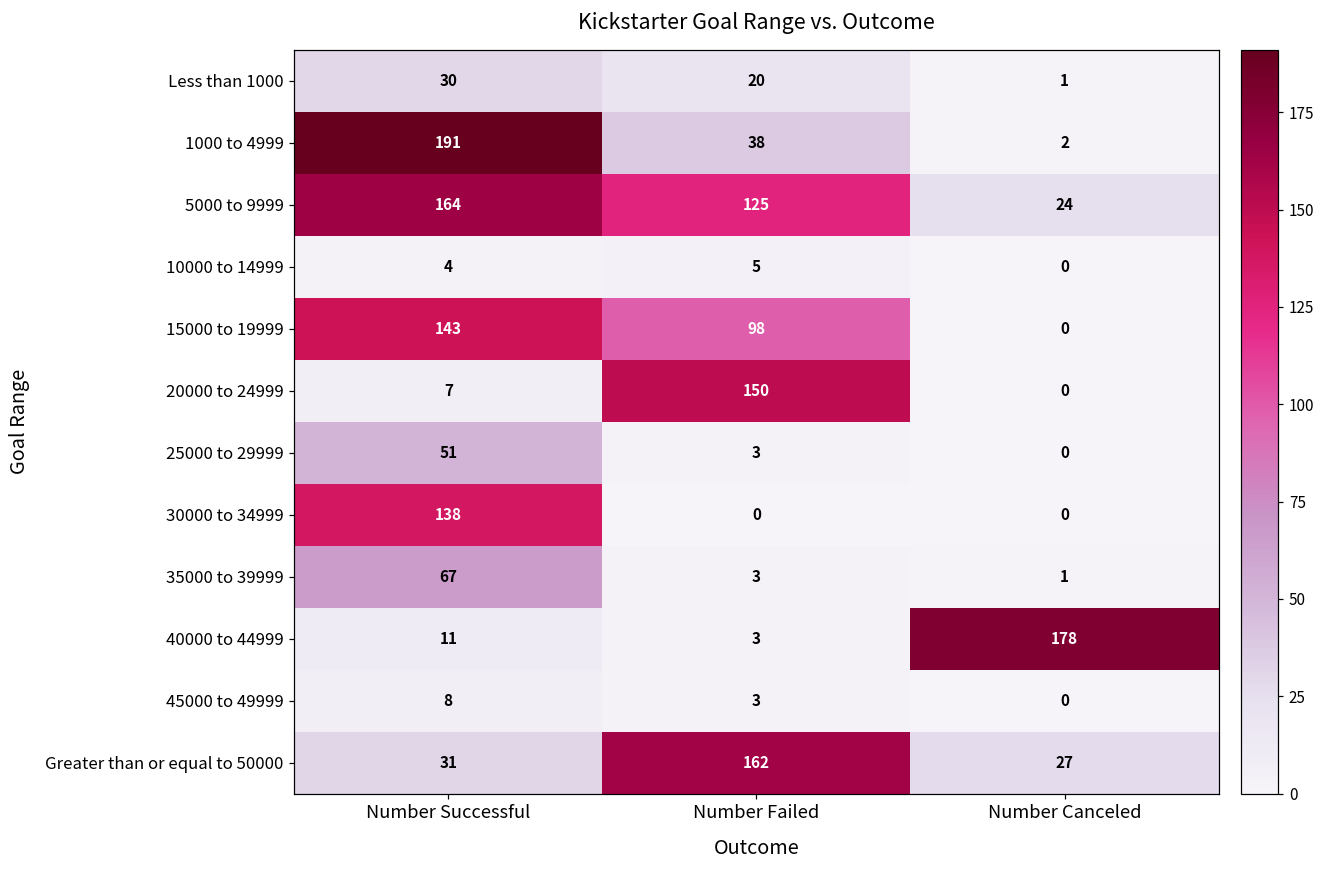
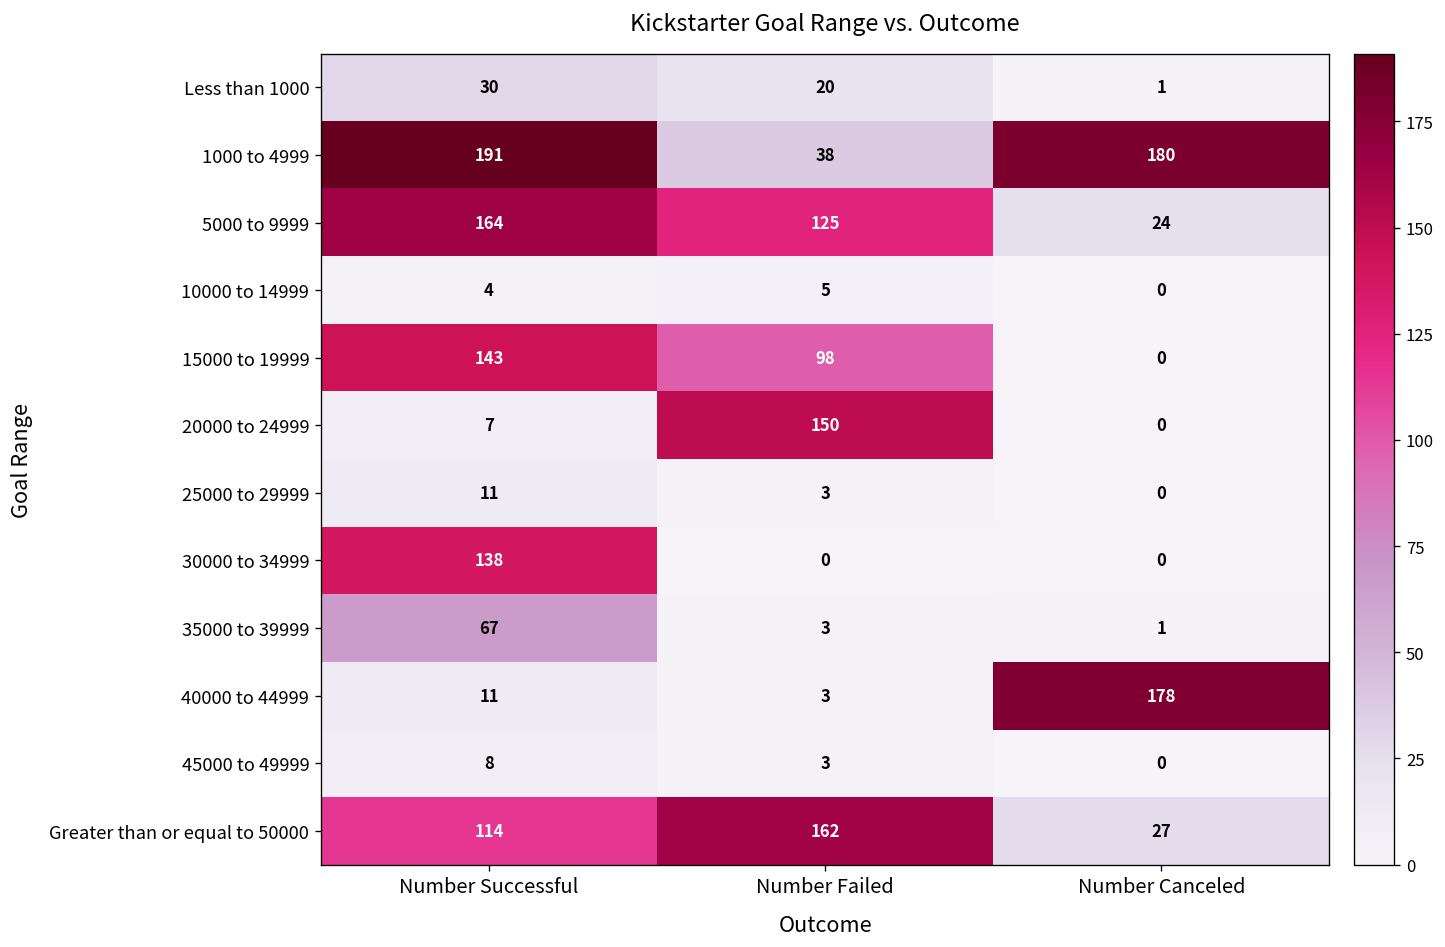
  {
    "Less than 1000": {
      "Number Successful": 30,
      "Number Failed": 20,
      "Number Canceled": 1
    },
    "1000 to 4999": {
      "Number Successful": 191,
      "Number Failed": 38,
-     "Number Canceled": 2
+     "Number Canceled": 180
    },
    "5000 to 9999": {
      "Number Successful": 164,
      "Number Failed": 125,
      "Number Canceled": 24
    },
    "10000 to 14999": {
      "Number Successful": 4,
      "Number Failed": 5,
      "Number Canceled": 0
    },
    "15000 to 19999": {
      "Number Successful": 143,
      "Number Failed": 98,
      "Number Canceled": 0
    },
    "20000 to 24999": {
      "Number Successful": 7,
      "Number Failed": 150,
      "Number Canceled": 0
    },
    "25000 to 29999": {
-     "Number Successful": 51,
+     "Number Successful": 11,
      "Number Failed": 3,
      "Number Canceled": 0
    },
    "30000 to 34999": {
      "Number Successful": 138,
      "Number Failed": 0,
      "Number Canceled": 0
    },
    "35000 to 39999": {
      "Number Successful": 67,
      "Number Failed": 3,
      "Number Canceled": 1
    },
    "40000 to 44999": {
      "Number Successful": 11,
      "Number Failed": 3,
      "Number Canceled": 178
    },
    "45000 to 49999": {
      "Number Successful": 8,
      "Number Failed": 3,
      "Number Canceled": 0
    },
    "Greater than or equal to 50000": {
-     "Number Successful": 31,
+     "Number Successful": 114,
      "Number Failed": 162,
      "Number Canceled": 27
    }
  }
